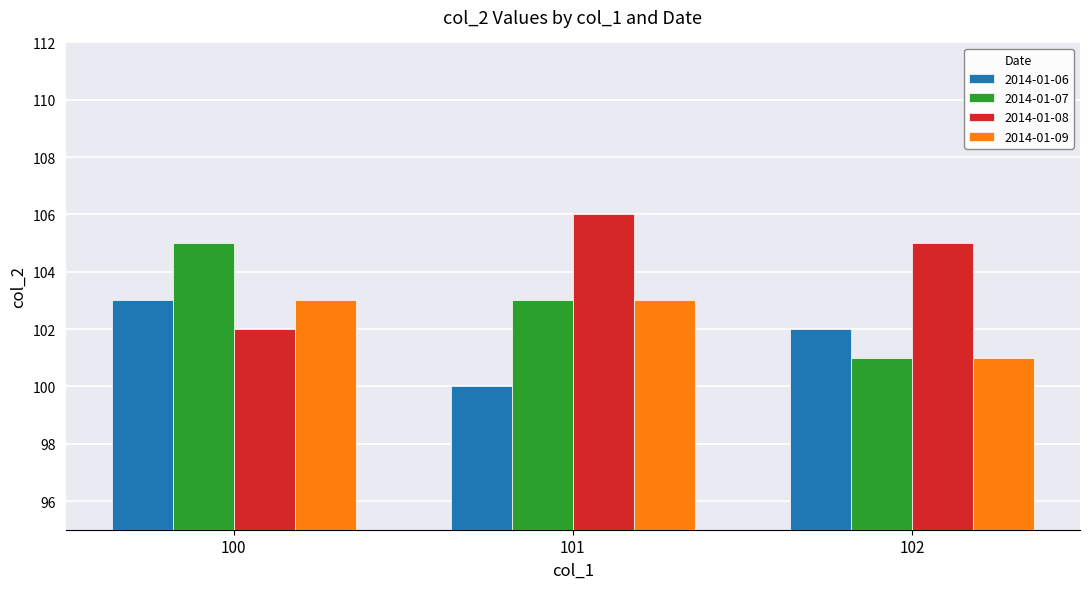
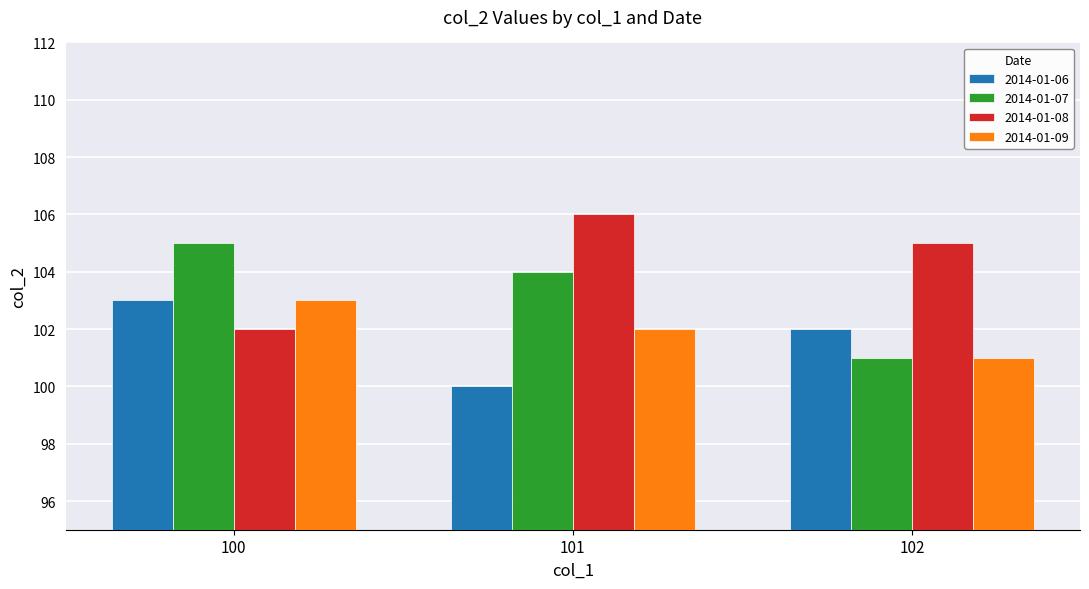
  {
    "2014-01-06": {
      "100": 103,
      "101": 100,
      "102": 102
    },
    "2014-01-07": {
      "100": 105,
-     "101": 103,
+     "101": 104,
      "102": 101
    },
    "2014-01-08": {
      "100": 102,
      "101": 106,
      "102": 105
    },
    "2014-01-09": {
      "100": 103,
-     "101": 103,
+     "101": 102,
      "102": 101
    }
  }
